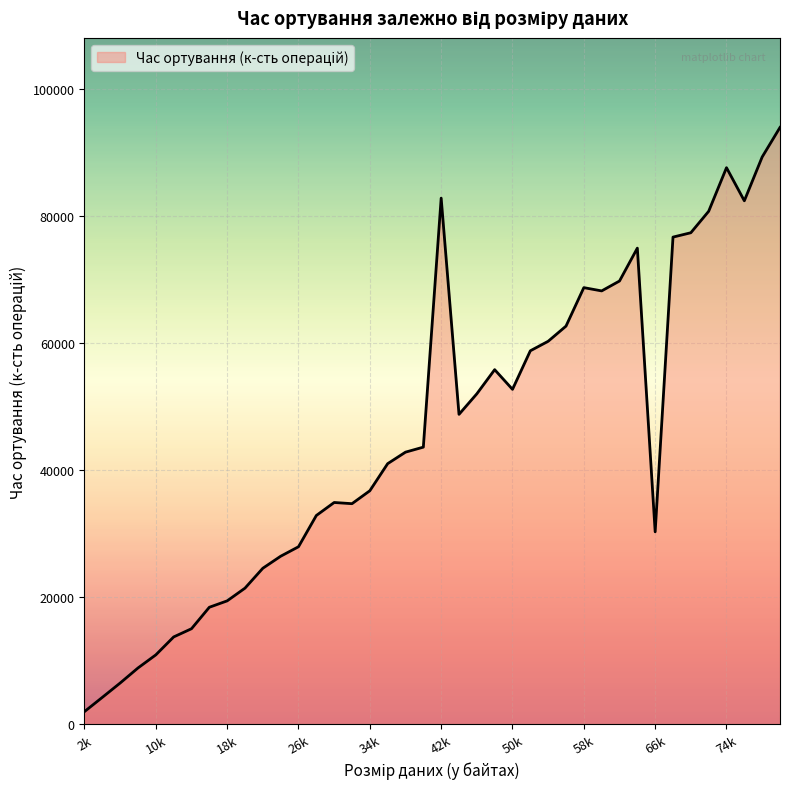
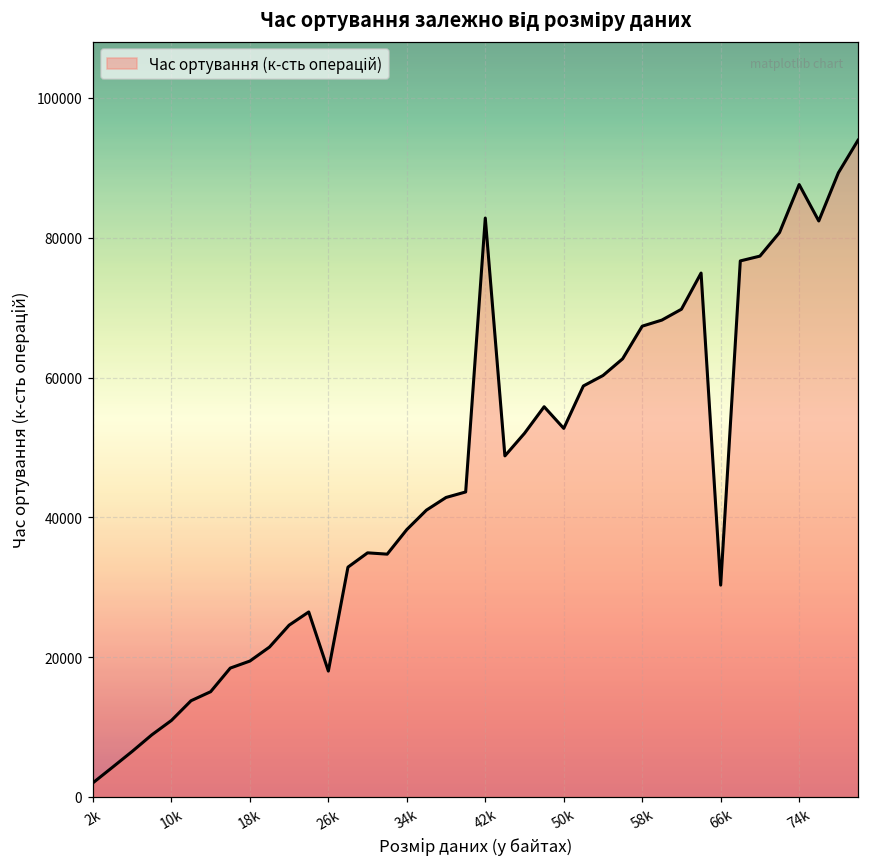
  {
    "2k": 2000,
    "10k": 11000,
    "18k": 19000,
-   "26k": 28000,
-   "34k": 37000,
+   "26k": 18000,
+   "34k": 38000,
    "42k": 83000,
    "50k": 53000,
-   "58k": 69000,
+   "58k": 67000,
    "66k": 30000,
    "74k": 88000
  }
